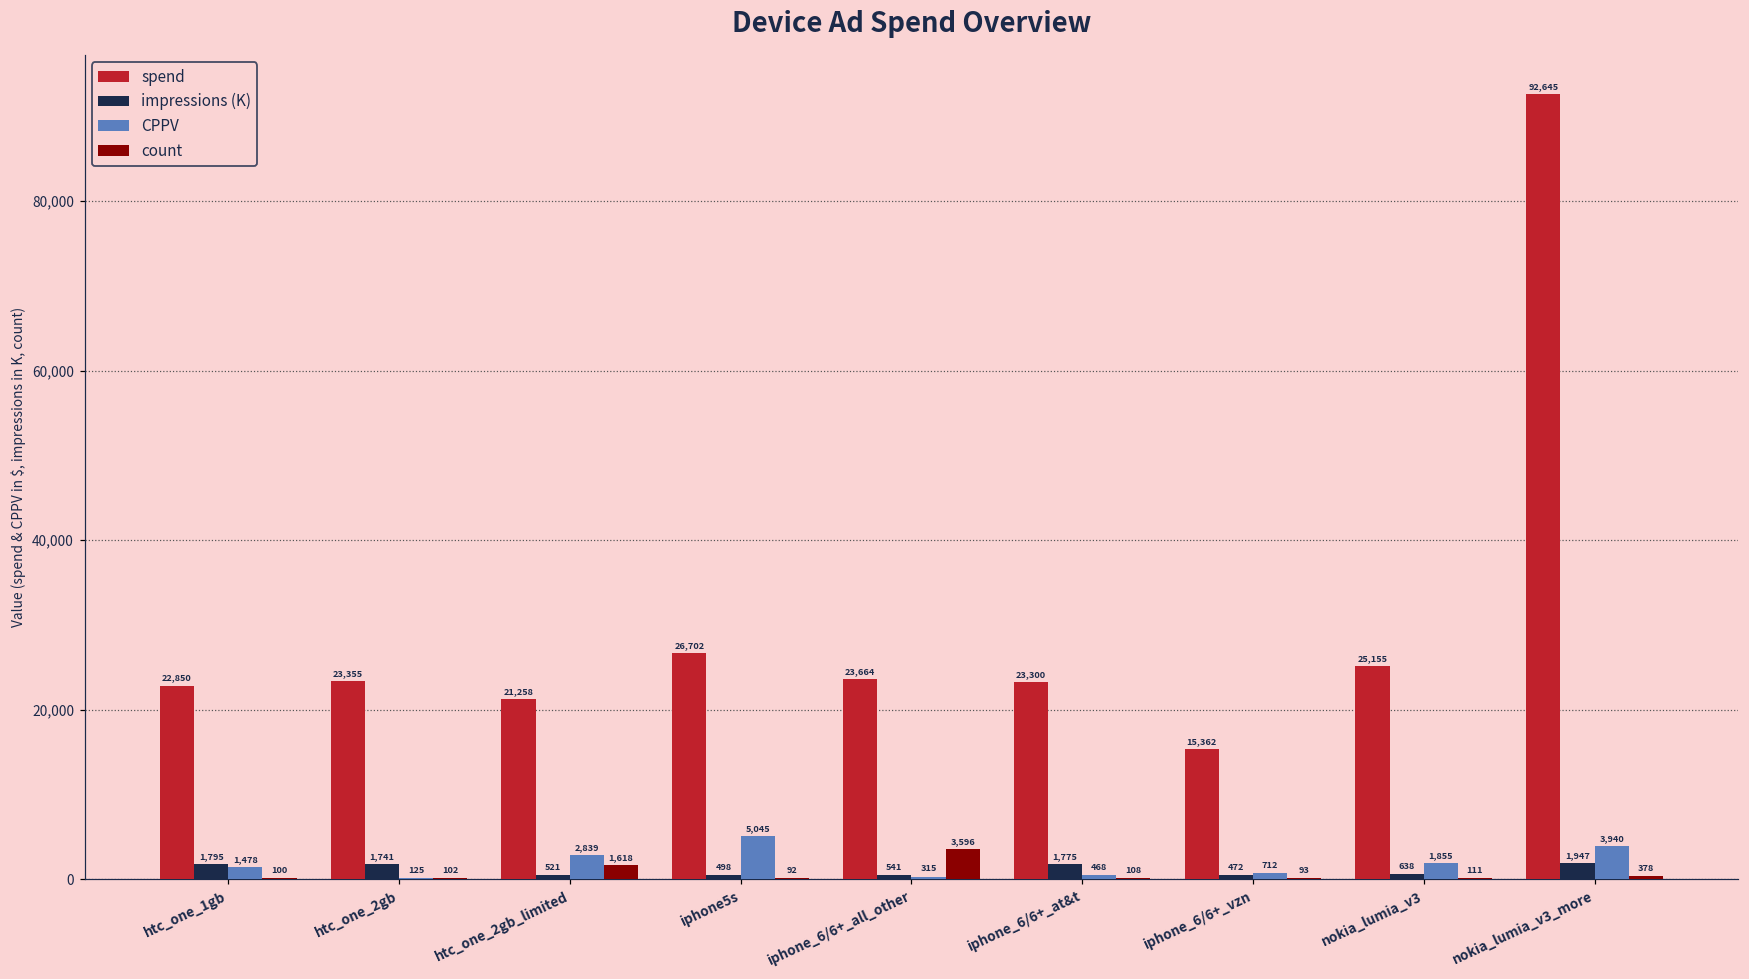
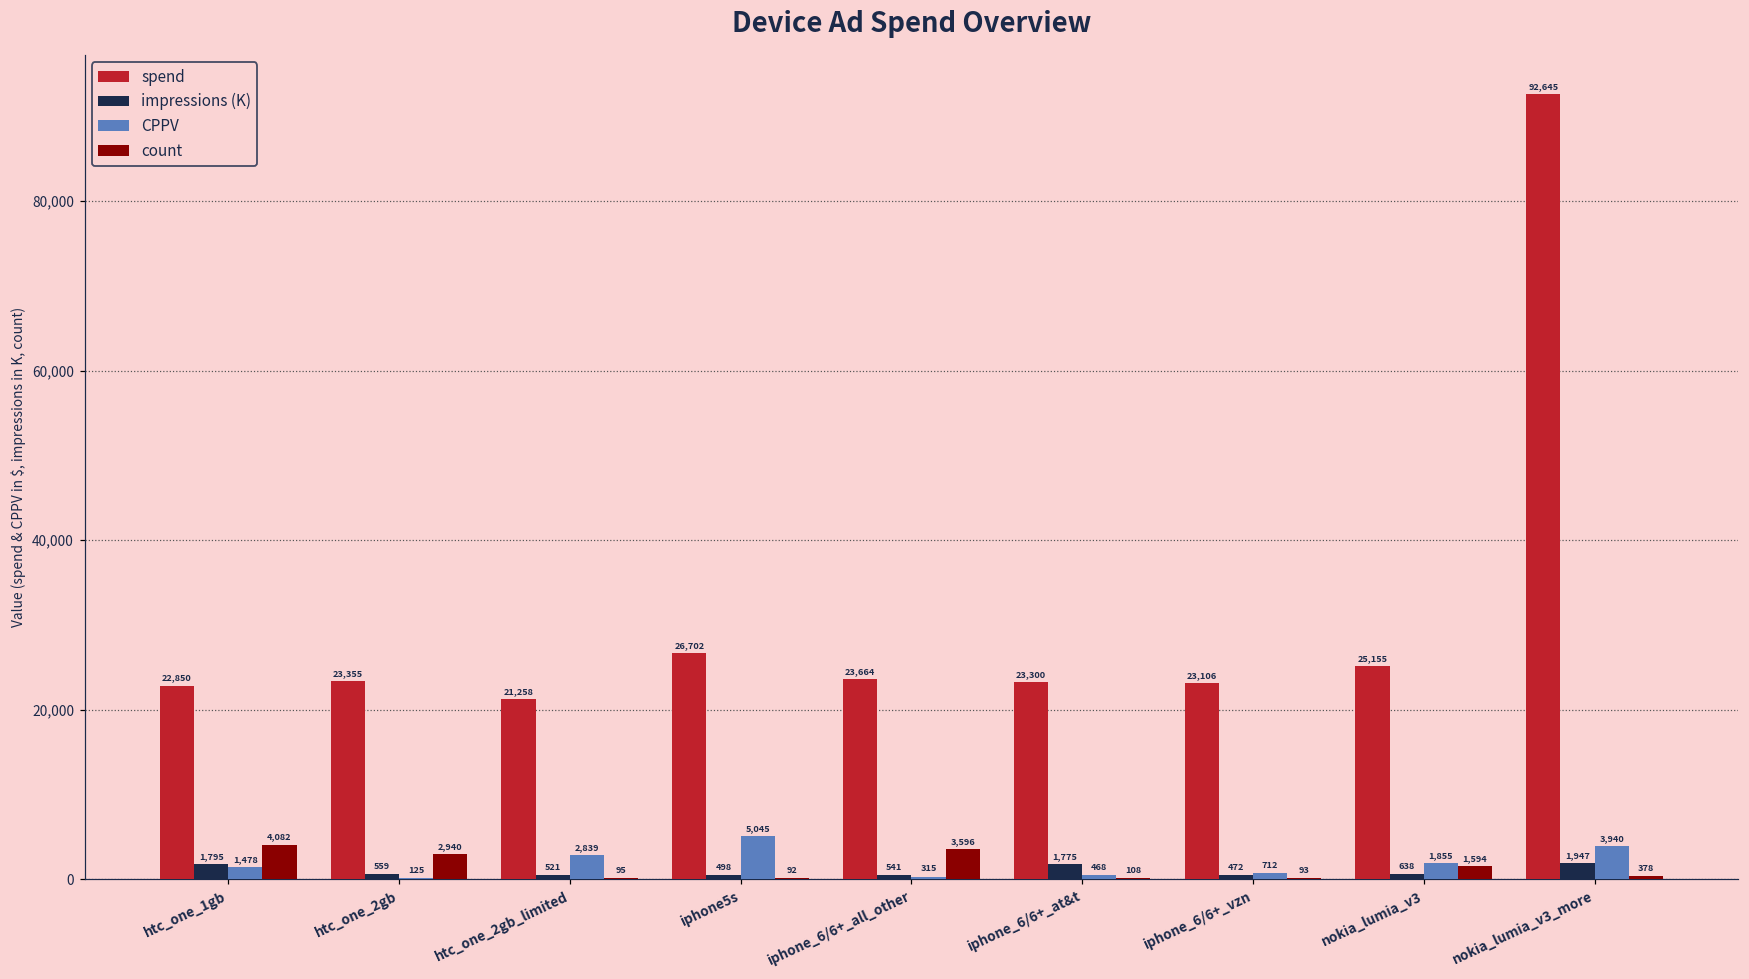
  {
    "spend": {
      "htc_one_1gb": "22,850",
      "htc_one_2gb": "23,355",
      "htc_one_2gb_limited": "21,258",
      "iphone5s": "26,702",
      "iphone_6/6+_all_other": "23,664",
      "iphone_6/6+_at&t": "23,300",
-     "iphone_6/6+_vzn": "15,362",
+     "iphone_6/6+_vzn": "23,106",
      "nokia_lumia_v3": "25,155",
      "nokia_lumia_v3_more": "92,645"
    },
    "impressions (K)": {
      "htc_one_1gb": "1,795",
-     "htc_one_2gb": "1,741",
+     "htc_one_2gb": "559",
      "htc_one_2gb_limited": "521",
      "iphone5s": "498",
      "iphone_6/6+_all_other": "541",
      "iphone_6/6+_at&t": "1,775",
      "iphone_6/6+_vzn": "472",
      "nokia_lumia_v3": "638",
      "nokia_lumia_v3_more": "1,947"
    },
    "CPPV": {
      "htc_one_1gb": "1,478",
      "htc_one_2gb": "125",
      "htc_one_2gb_limited": "2,839",
      "iphone5s": "5,045",
      "iphone_6/6+_all_other": "315",
      "iphone_6/6+_at&t": "468",
      "iphone_6/6+_vzn": "712",
      "nokia_lumia_v3": "1,855",
      "nokia_lumia_v3_more": "3,940"
    },
    "count": {
-     "htc_one_1gb": "100",
-     "htc_one_2gb": "102",
-     "htc_one_2gb_limited": "1,618",
+     "htc_one_1gb": "4,082",
+     "htc_one_2gb": "2,940",
+     "htc_one_2gb_limited": "95",
      "iphone5s": "92",
      "iphone_6/6+_all_other": "3,596",
      "iphone_6/6+_at&t": "108",
      "iphone_6/6+_vzn": "93",
-     "nokia_lumia_v3": "111",
+     "nokia_lumia_v3": "1,594",
      "nokia_lumia_v3_more": "378"
    }
  }
